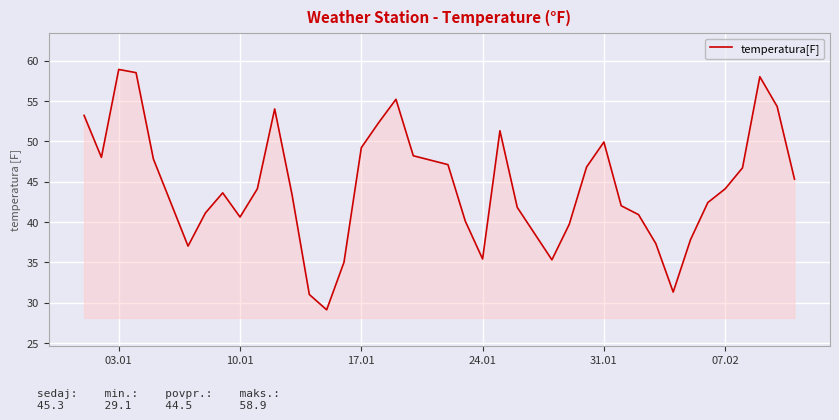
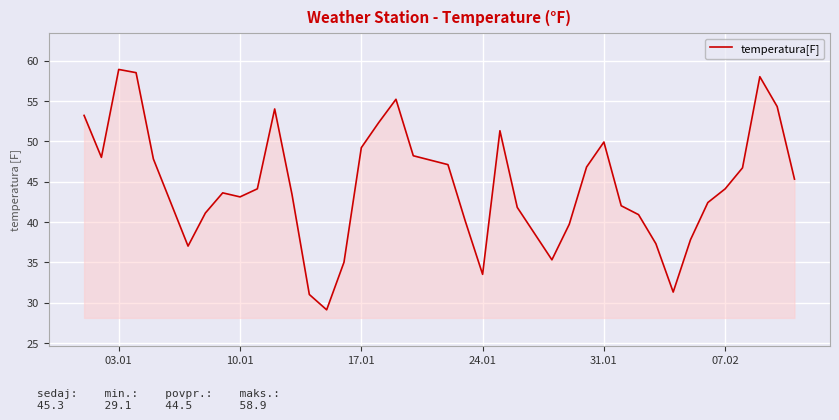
  {
    "03.01": 59,
-   "10.01": 41,
+   "10.01": 43,
    "17.01": 49,
-   "24.01": 35,
+   "24.01": 34,
    "31.01": 50,
    "07.02": 44
  }
